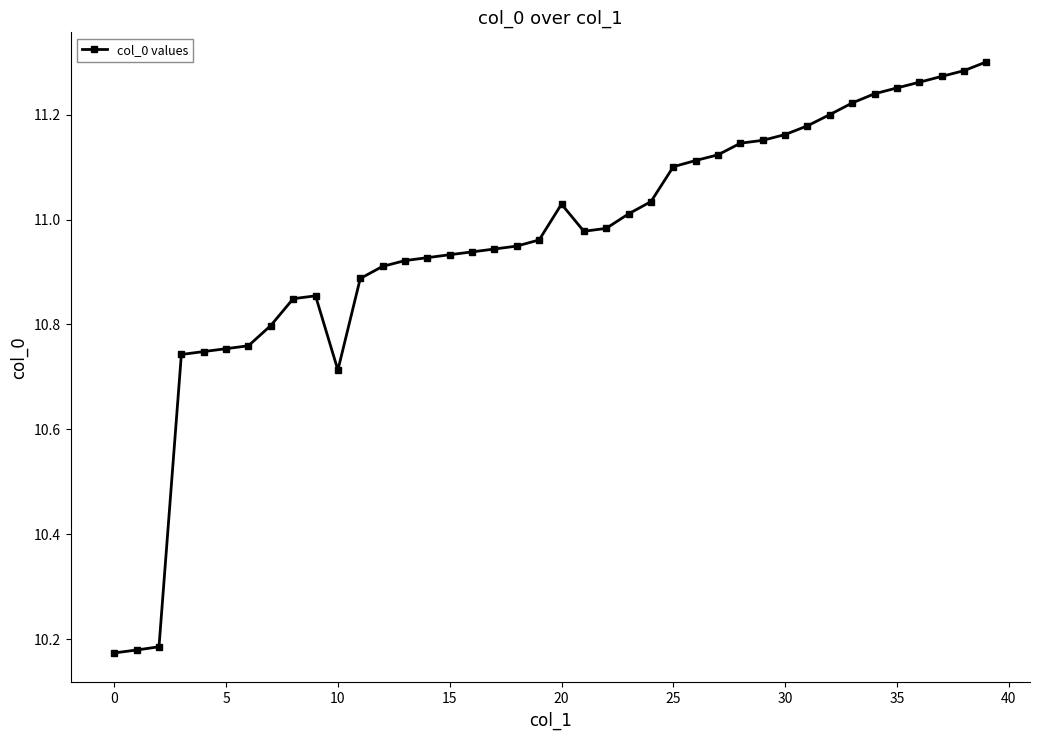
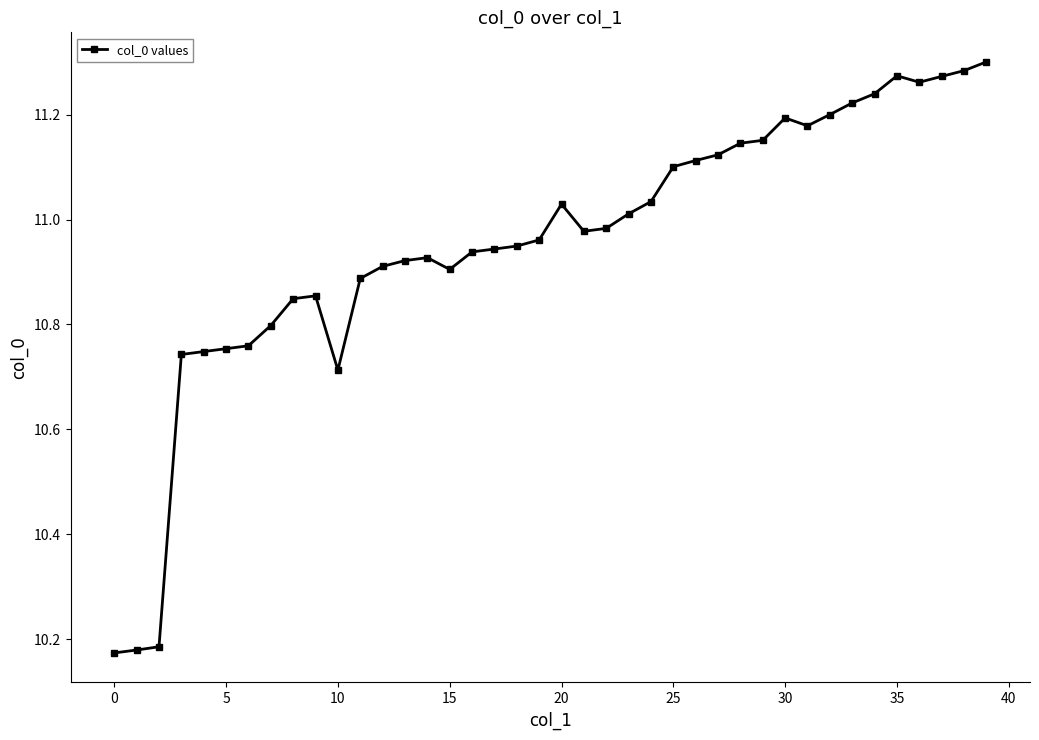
  {
    "0": 10.17,
    "5": 10.75,
    "10": 10.71,
-   "15": 10.93,
+   "15": 10.91,
    "20": 11.03,
    "25": 11.10,
-   "30": 11.16,
-   "35": 11.25
+   "30": 11.19,
+   "35": 11.27
  }
